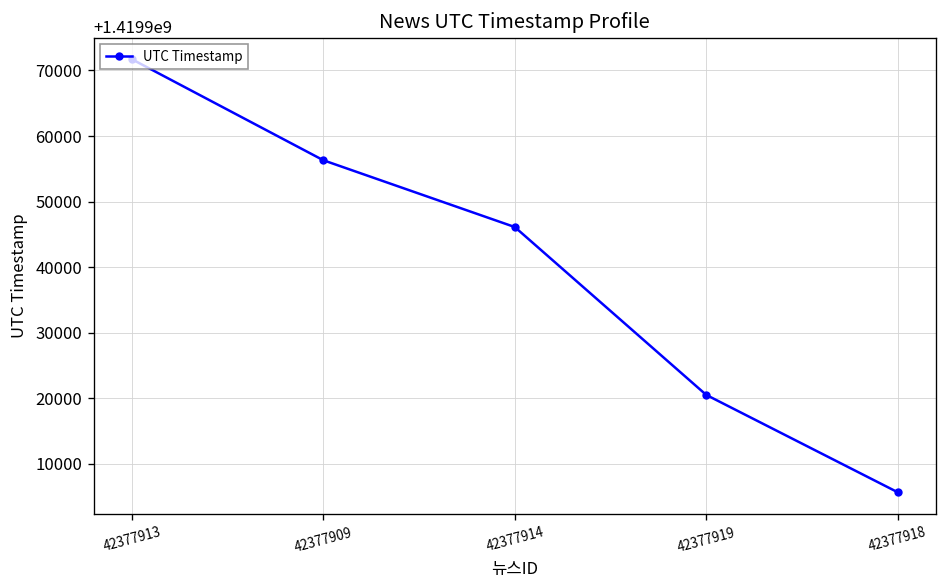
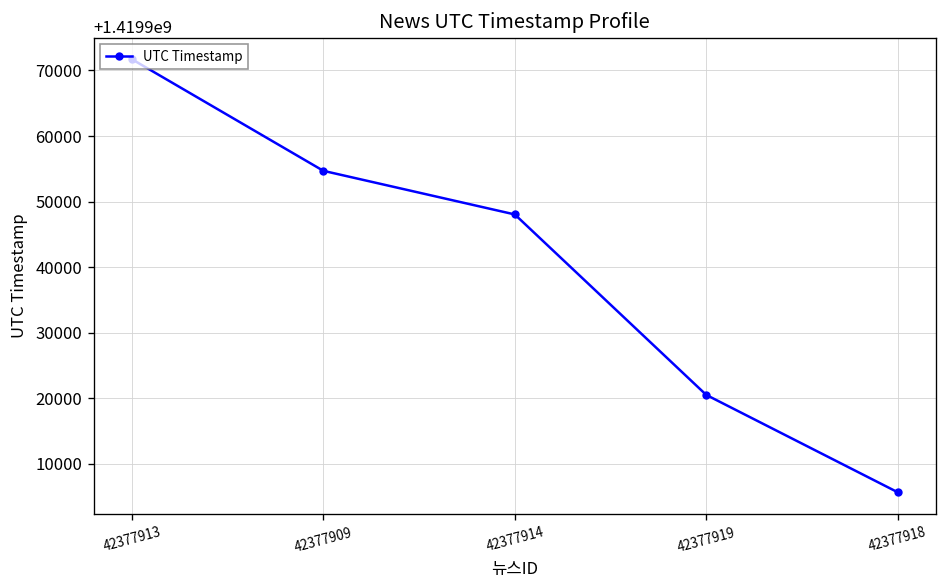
  {
-   "42377909": 1419956000,
-   "42377914": 1419946000,
+   "42377909": 1419955000,
+   "42377914": 1419948000,
    "42377919": 1419920000,
    "42377918": 1419906000
  }
